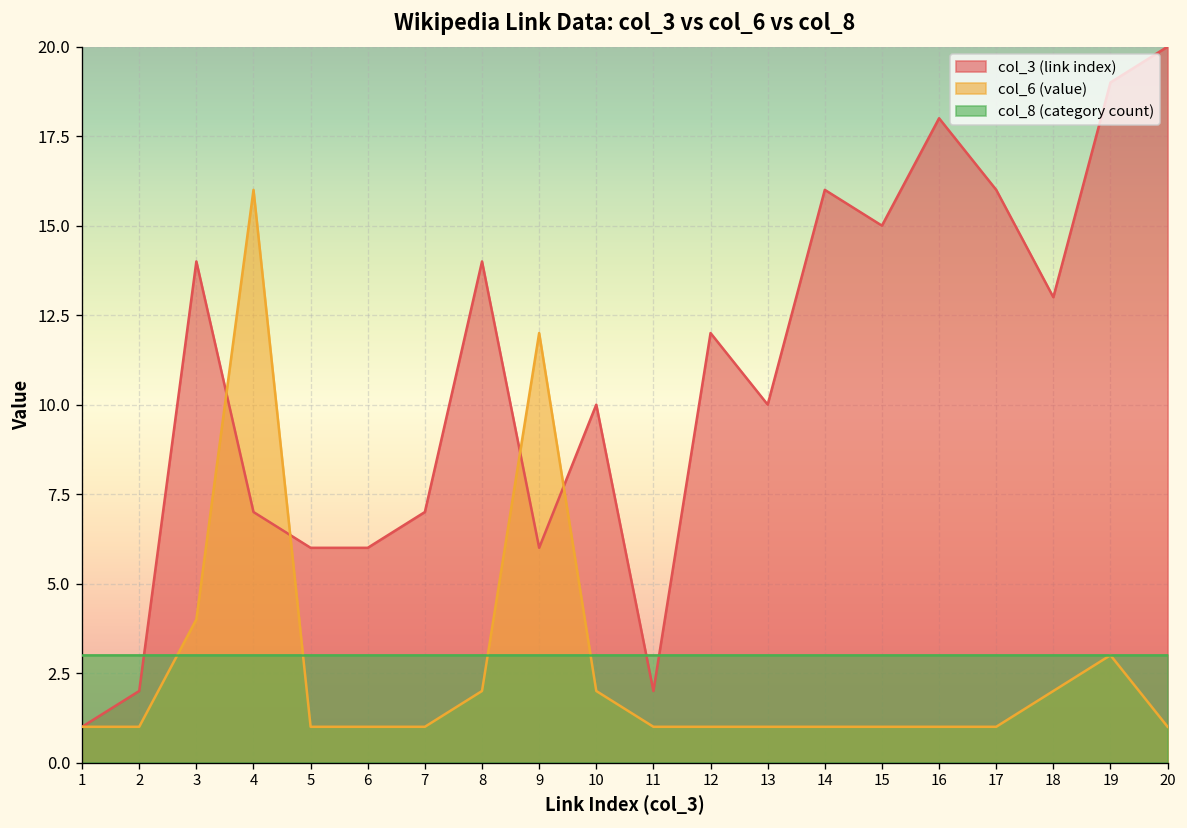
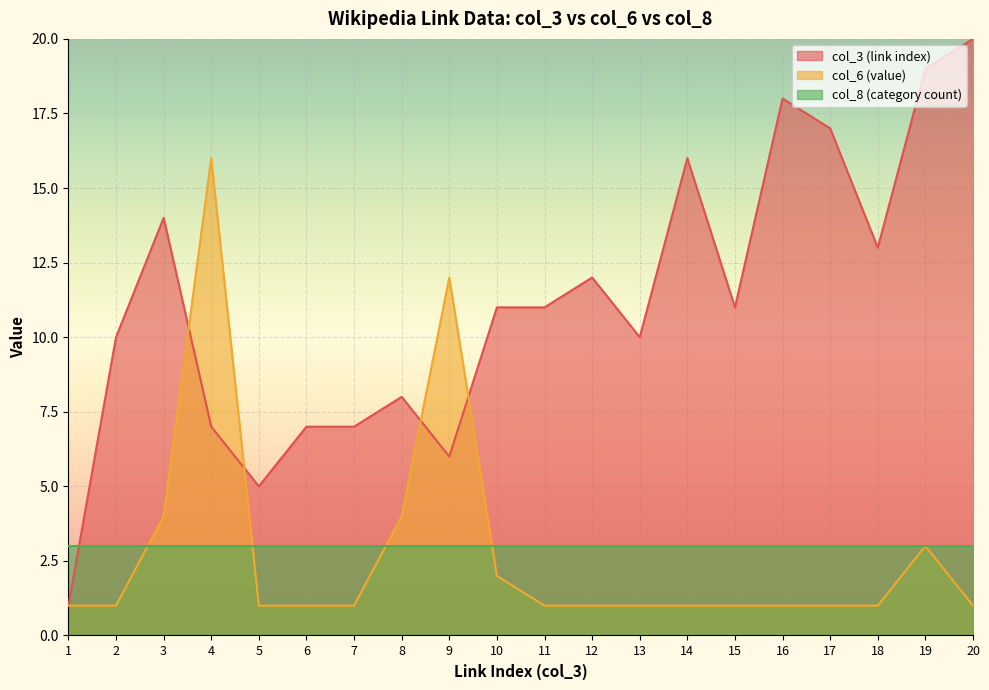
  {
    "col_3 (link index)": {
-     "2": 2,
+     "2": 10,
      "3": 14,
      "4": 7,
-     "5": 6,
-     "6": 6,
+     "5": 5,
+     "6": 7,
      "7": 7,
-     "8": 14,
+     "8": 8,
      "9": 6,
-     "10": 10,
-     "11": 2,
+     "10": 11,
+     "11": 11,
      "12": 12,
      "13": 10,
      "14": 16,
-     "15": 15,
+     "15": 11,
      "16": 18,
-     "17": 16,
+     "17": 17,
      "18": 13,
      "20": 20
    },
    "col_6 (value)": {
      "2": 1,
      "3": 4,
      "4": 16,
      "5": 1,
      "6": 1,
      "7": 1,
-     "8": 2,
+     "8": 4,
      "9": 12,
      "10": 2,
      "11": 1,
      "12": 1,
      "13": 1,
      "14": 1,
      "15": 1,
      "16": 1,
      "17": 1,
-     "18": 2,
+     "18": 1,
      "20": 1
    },
    "col_8 (category count)": {
      "1": 3,
      "2": 3,
      "3": 3,
      "4": 3,
      "5": 3,
      "6": 3,
      "7": 3,
      "8": 3,
      "9": 3,
      "10": 3,
      "11": 3,
      "12": 3,
      "13": 3,
      "14": 3,
      "15": 3,
      "16": 3,
      "17": 3,
      "18": 3,
      "20": 3
    }
  }
